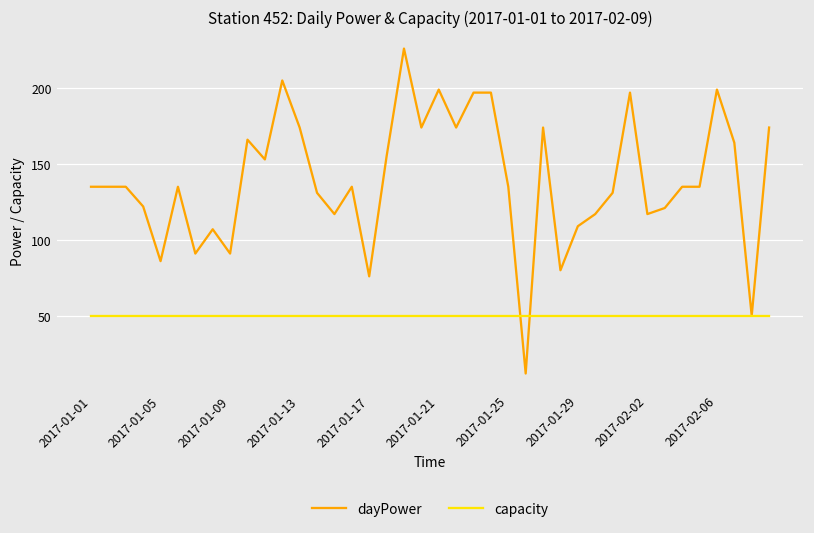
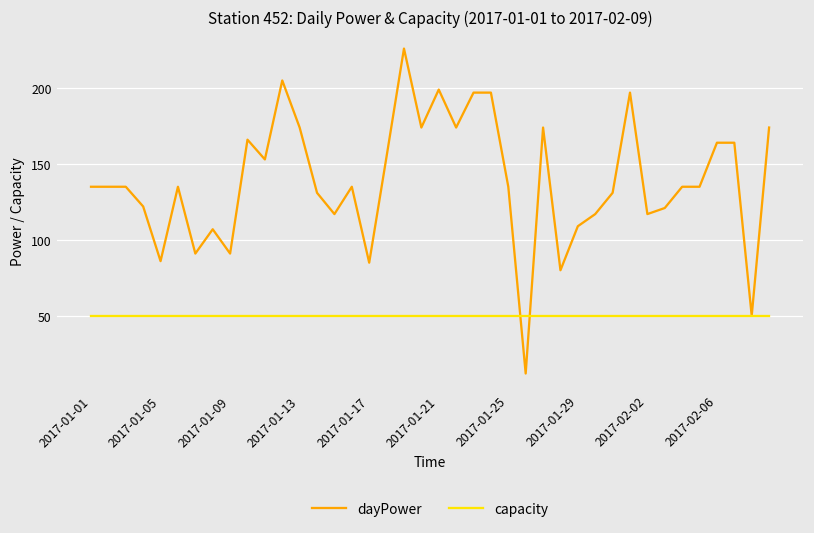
  {
    "dayPower": {
      "2017-01-01": 135,
      "2017-01-05": 86,
      "2017-01-09": 91,
      "2017-01-13": 174,
-     "2017-01-17": 76,
+     "2017-01-17": 85,
      "2017-01-21": 199,
      "2017-01-25": 135,
      "2017-01-29": 109,
      "2017-02-02": 117,
-     "2017-02-06": 199
+     "2017-02-06": 164
    },
    "capacity": {
      "2017-01-01": 50,
      "2017-01-05": 50,
      "2017-01-09": 50,
      "2017-01-13": 50,
      "2017-01-17": 50,
      "2017-01-21": 50,
      "2017-01-25": 50,
      "2017-01-29": 50,
      "2017-02-02": 50,
      "2017-02-06": 50
    }
  }
